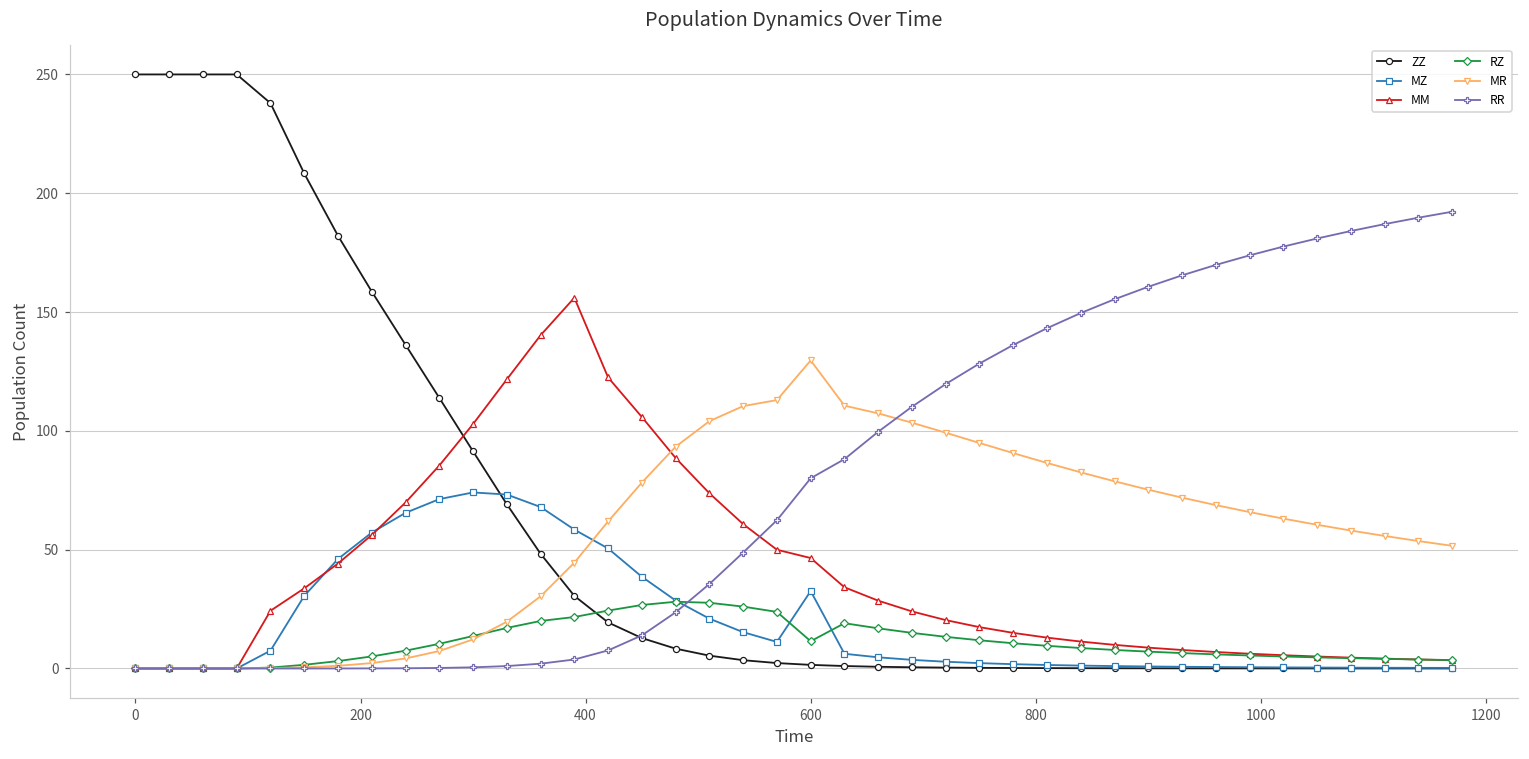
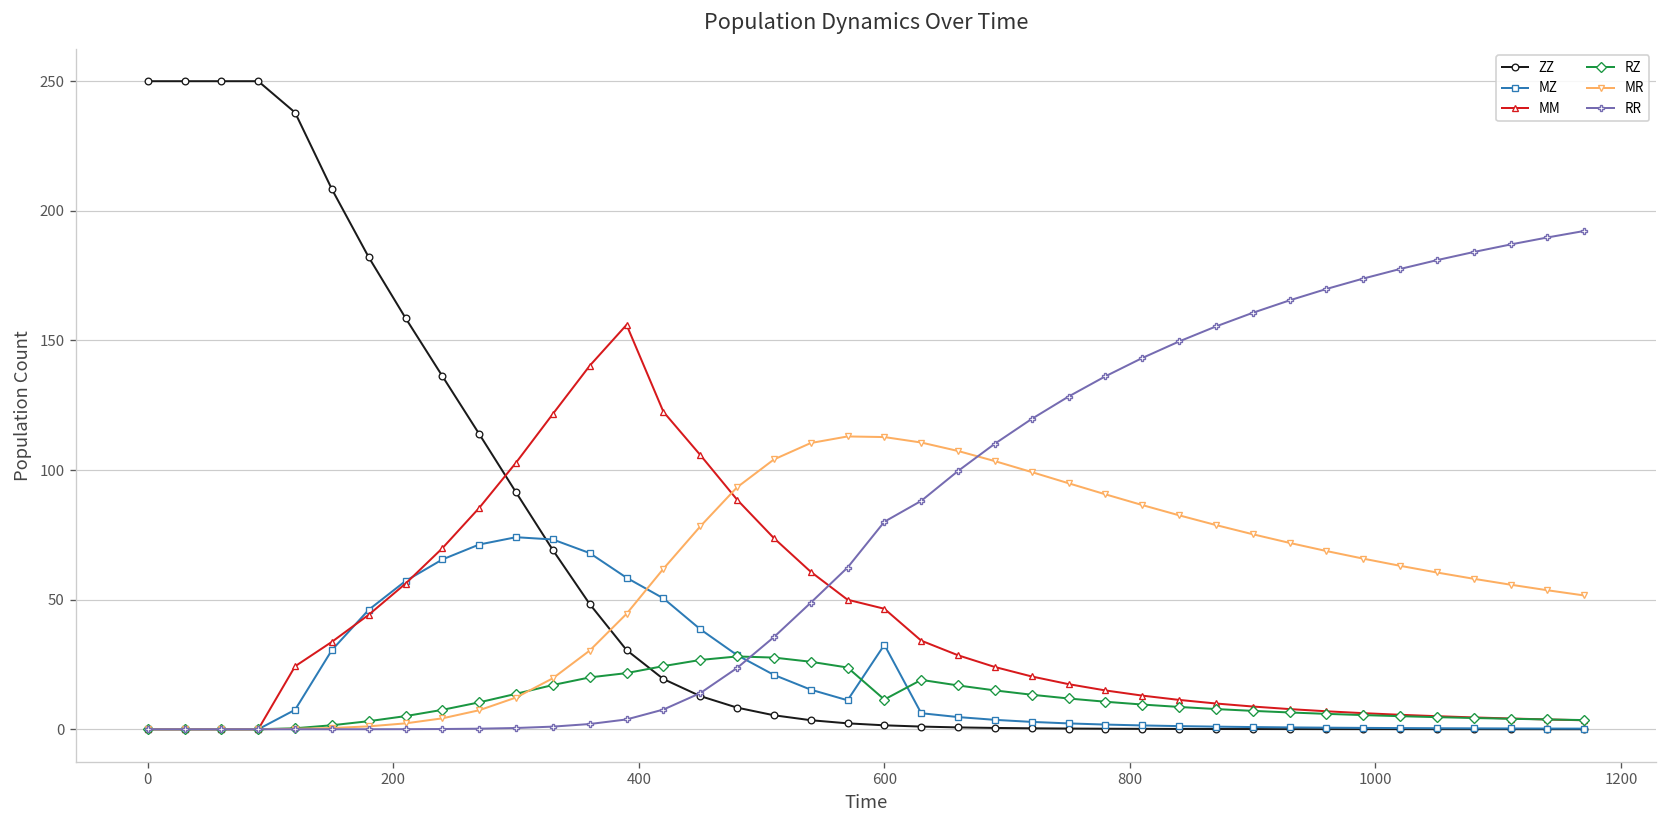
  {
    "ZZ": {
      "0": 250,
      "600": 2
    },
    "MZ": {
      "600": 33
    },
    "MM": {
      "600": 46
    },
    "RZ": {
      "600": 11
    },
    "MR": {
-     "600": 130
+     "600": 113
    },
    "RR": {
      "600": 80
    }
  }
